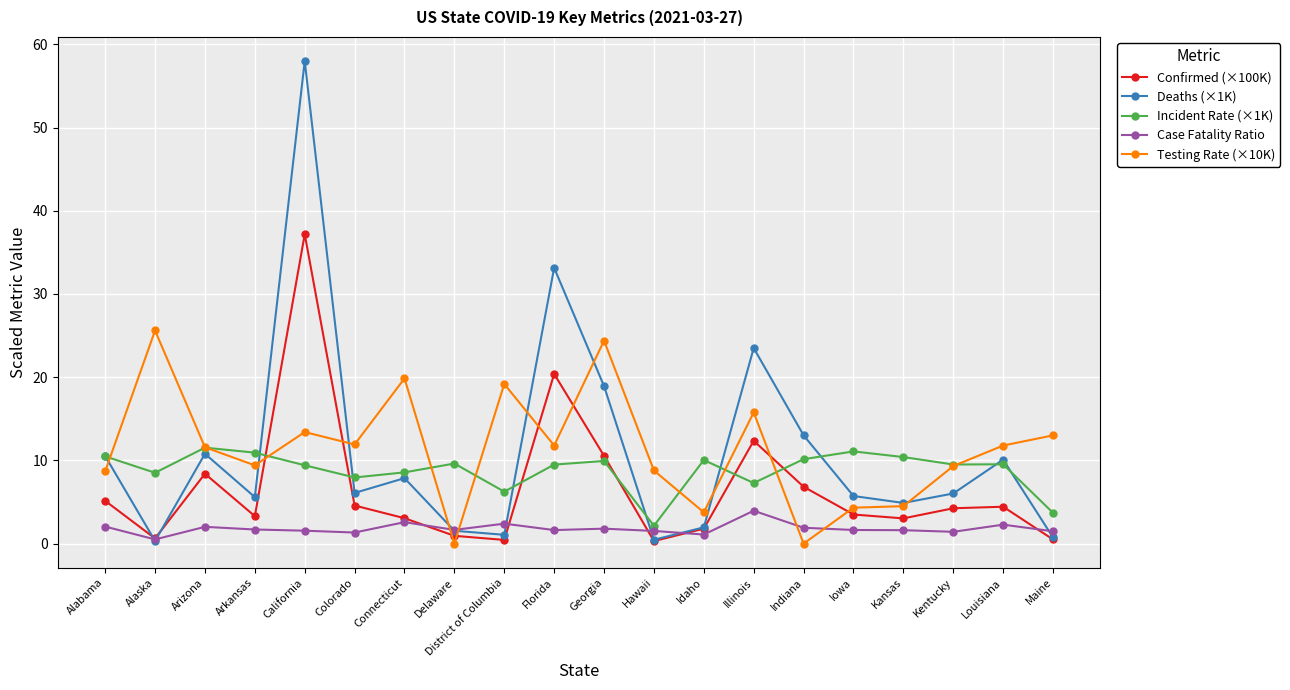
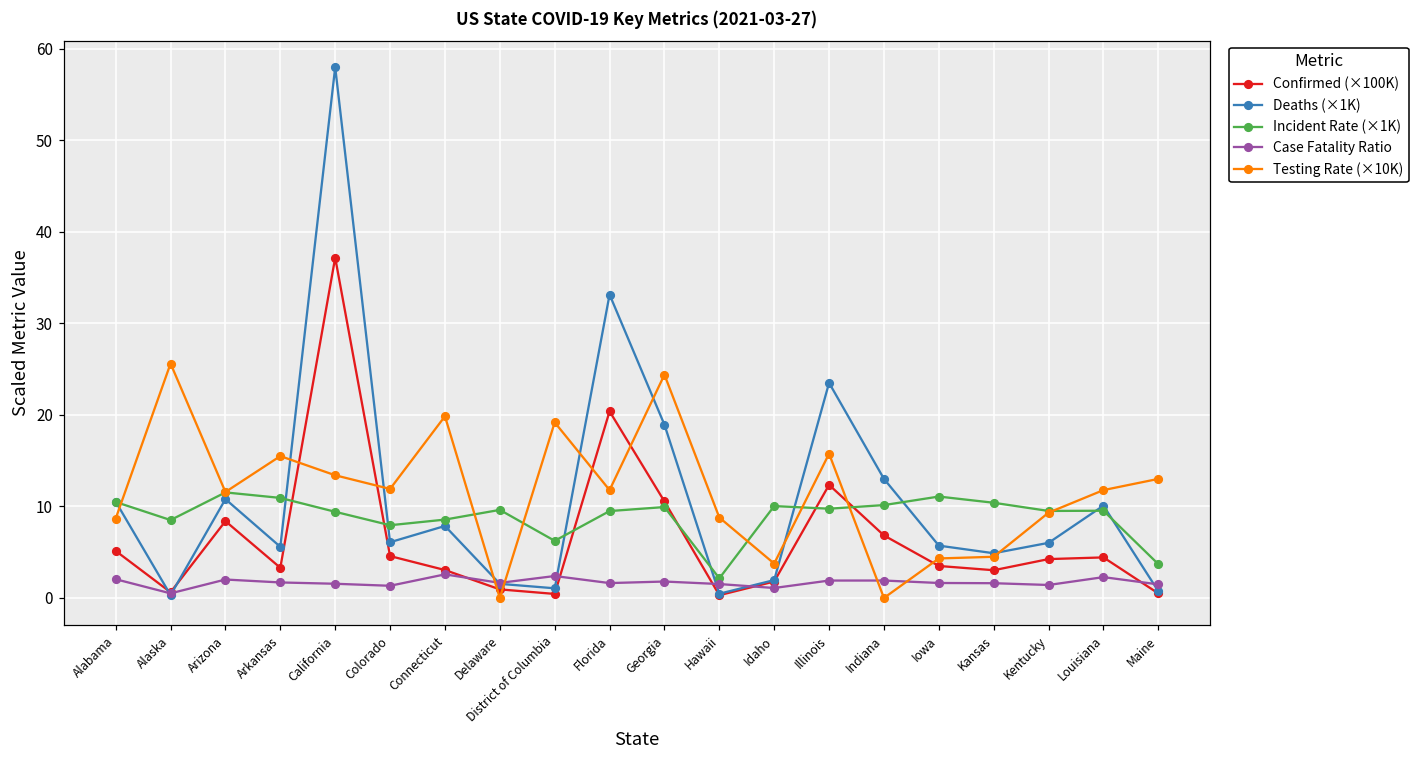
  {
    "Confirmed (×100K)": {
      "Alabama": 5,
      "Arizona": 8,
      "Arkansas": 3,
      "California": 37,
      "Colorado": 5,
      "Connecticut": 3,
      "Delaware": 1,
      "District of Columbia": 0,
      "Florida": 20,
      "Georgia": 11,
      "Illinois": 12,
      "Indiana": 7,
      "Iowa": 3,
      "Kansas": 3,
      "Kentucky": 4,
      "Louisiana": 4
    },
    "Deaths (×1K)": {
      "Arizona": 11,
      "Arkansas": 6,
      "California": 58,
      "Colorado": 6,
      "Connecticut": 8,
      "District of Columbia": 1,
      "Florida": 33,
      "Georgia": 19,
      "Illinois": 23,
      "Indiana": 13,
      "Iowa": 6,
      "Kansas": 5,
      "Kentucky": 6,
      "Louisiana": 10
    },
    "Incident Rate (×1K)": {
      "Alaska": 9,
      "Arkansas": 11,
      "California": 9,
      "Colorado": 8,
      "Connecticut": 9,
      "Delaware": 10,
      "District of Columbia": 6,
      "Florida": 9,
      "Georgia": 10,
      "Hawaii": 2,
      "Idaho": 10,
-     "Illinois": 7,
+     "Illinois": 10,
      "Indiana": 10,
      "Iowa": 11,
      "Kansas": 10,
      "Louisiana": 10,
      "Maine": 4
    },
    "Case Fatality Ratio": {
      "Alabama": 2,
      "Arizona": 2,
      "Arkansas": 2,
      "California": 2,
      "Colorado": 1,
      "Connecticut": 3,
      "District of Columbia": 2,
      "Florida": 2,
      "Georgia": 2,
      "Hawaii": 2,
      "Idaho": 1,
-     "Illinois": 4,
+     "Illinois": 2,
      "Indiana": 2,
      "Iowa": 2,
      "Kansas": 2,
      "Kentucky": 1,
      "Louisiana": 2,
      "Maine": 1
    },
    "Testing Rate (×10K)": {
      "Alabama": 9,
      "Alaska": 26,
-     "Arkansas": 9,
+     "Arkansas": 15,
      "California": 13,
      "Colorado": 12,
      "Connecticut": 20,
      "Delaware": 0,
      "District of Columbia": 19,
      "Florida": 12,
      "Georgia": 24,
      "Hawaii": 9,
      "Idaho": 4,
      "Illinois": 16,
      "Indiana": 0,
      "Iowa": 4,
      "Kansas": 4,
      "Louisiana": 12,
      "Maine": 13
    }
  }
